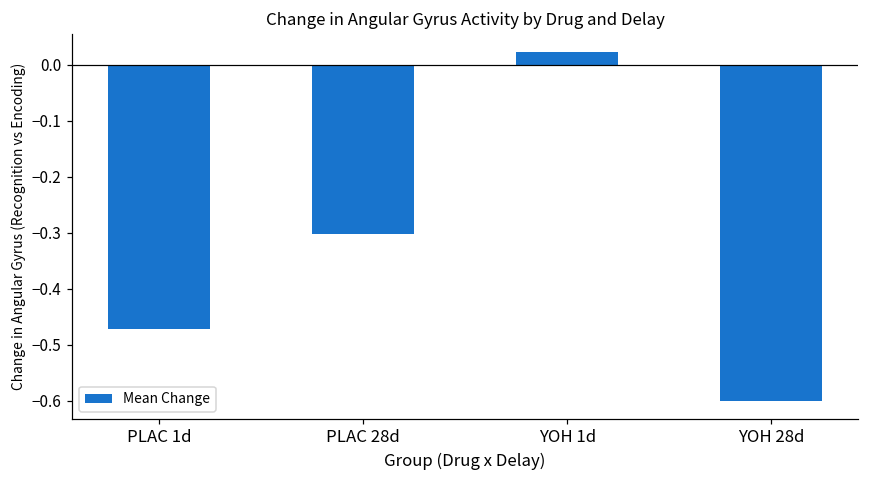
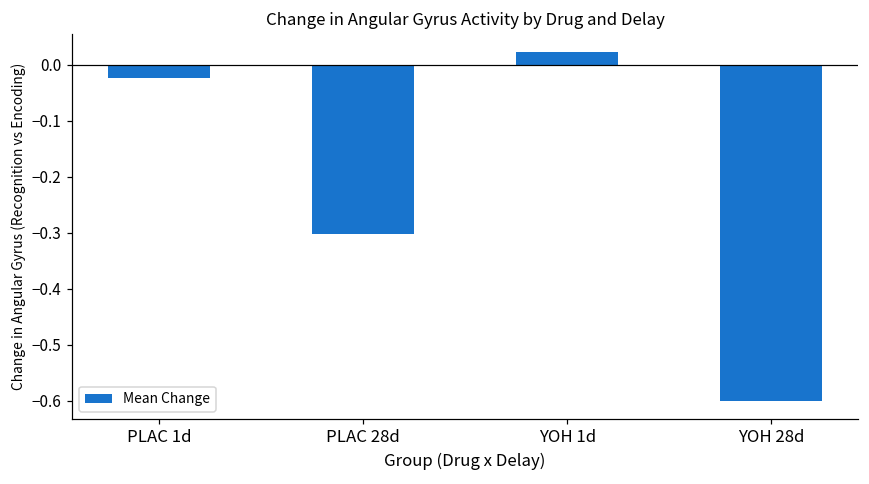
  {
-   "PLAC 1d": -0.47,
+   "PLAC 1d": -0.02,
    "PLAC 28d": -0.30,
    "YOH 1d": 0.02,
    "YOH 28d": -0.60
  }
